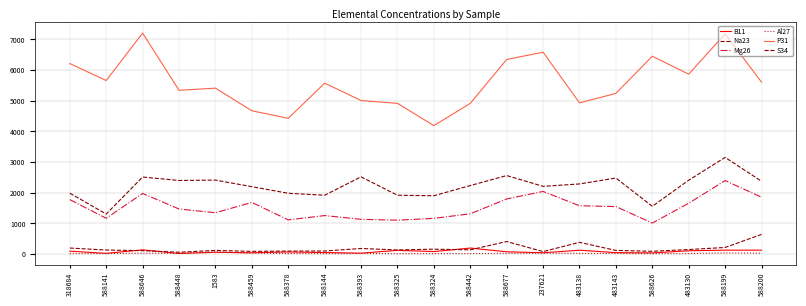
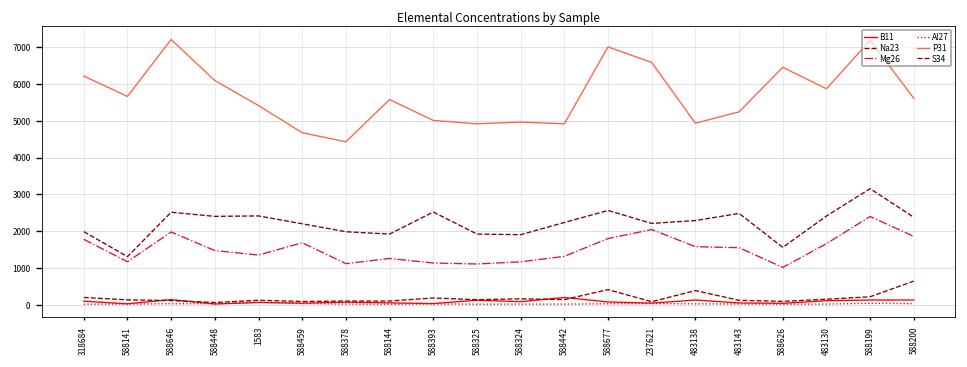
  {
    "B11": {
      "483138": 100,
      "588199": 100,
      "588200": 100
    },
    "P31": {
      "318684": 6200,
      "588141": 5700,
      "588646": 7200,
-     "588448": 5300,
+     "588448": 6100,
      "1583": 5400,
      "588459": 4700,
      "588378": 4400,
      "588144": 5600,
      "588393": 5000,
      "588325": 4900,
-     "588324": 4200,
+     "588324": 5000,
      "588442": 4900,
-     "588677": 6300,
+     "588677": 7000,
      "237621": 6600,
      "483138": 4900,
      "483143": 5200,
      "588626": 6500,
      "483130": 5900,
      "588200": 5600
    }
  }
